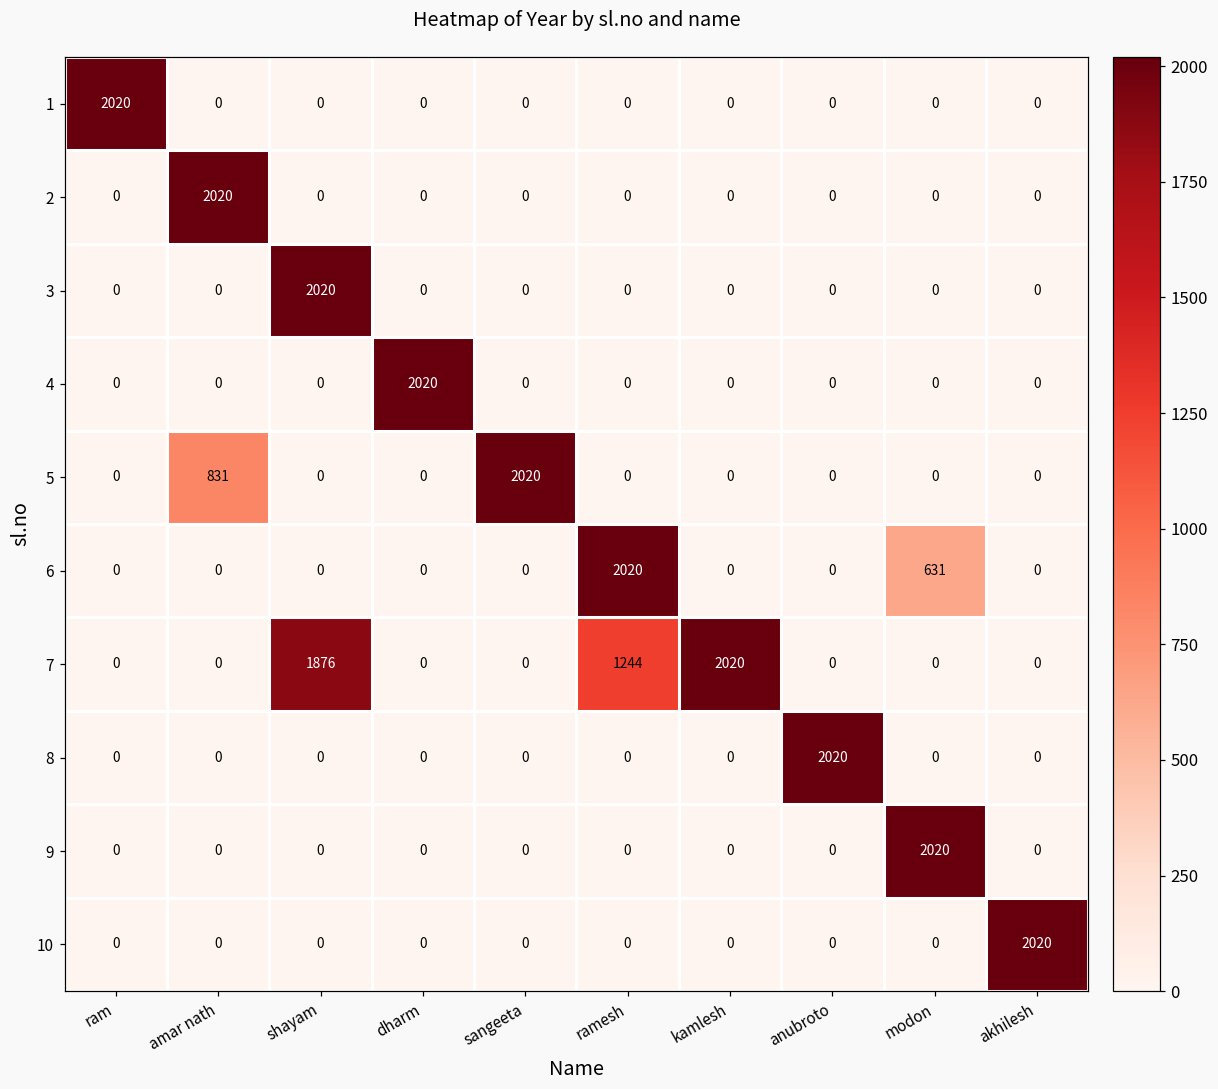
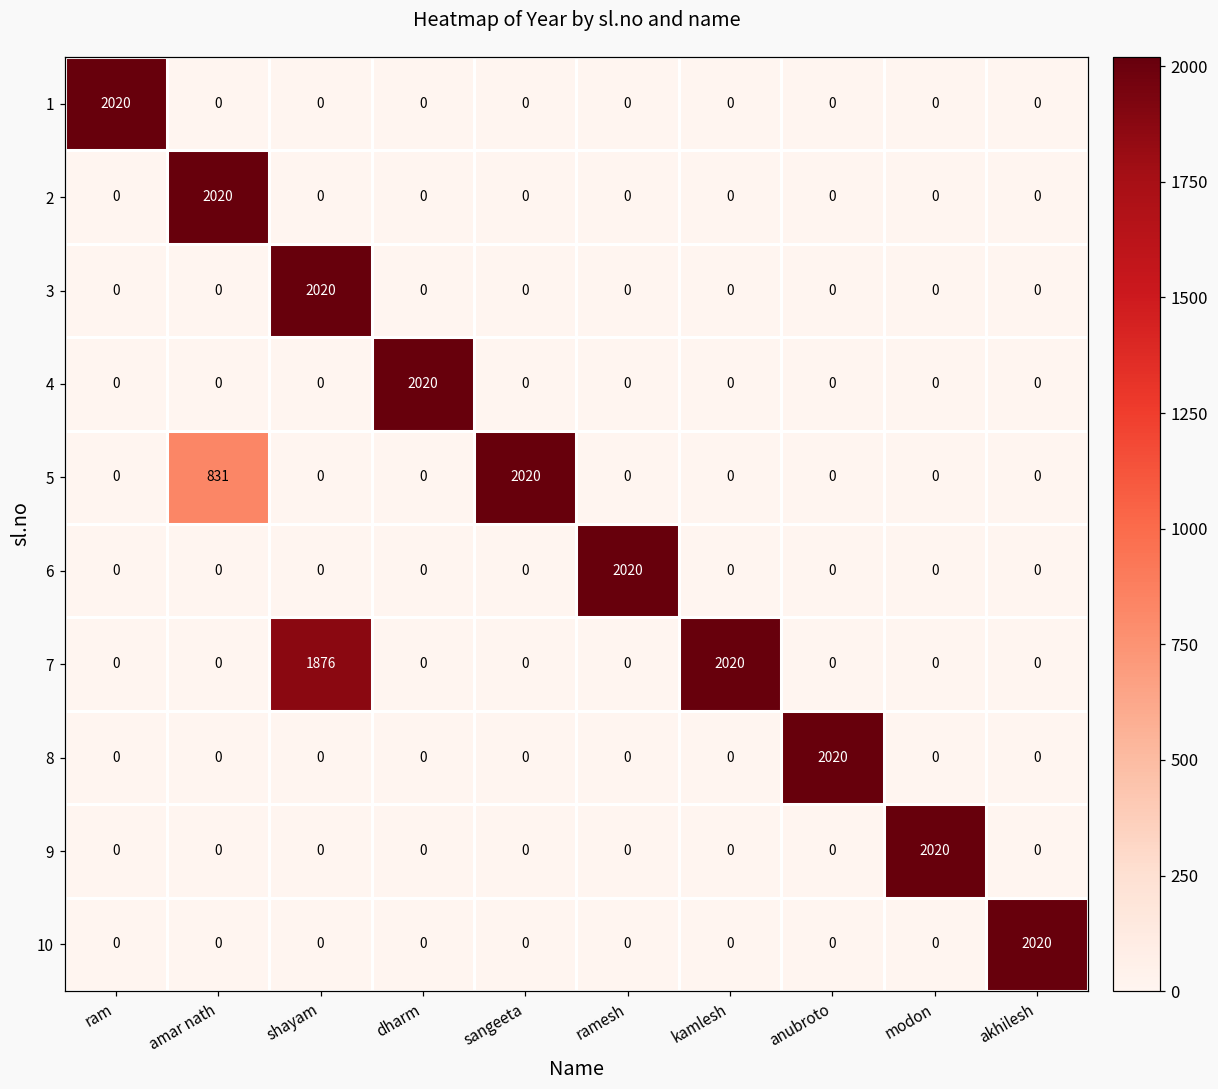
  {
    "1": {
      "ram": 2020,
      "amar nath": 0,
      "shayam": 0,
      "dharm": 0,
      "sangeeta": 0,
      "ramesh": 0,
      "kamlesh": 0,
      "anubroto": 0,
      "modon": 0,
      "akhilesh": 0
    },
    "2": {
      "ram": 0,
      "amar nath": 2020,
      "shayam": 0,
      "dharm": 0,
      "sangeeta": 0,
      "ramesh": 0,
      "kamlesh": 0,
      "anubroto": 0,
      "modon": 0,
      "akhilesh": 0
    },
    "3": {
      "ram": 0,
      "amar nath": 0,
      "shayam": 2020,
      "dharm": 0,
      "sangeeta": 0,
      "ramesh": 0,
      "kamlesh": 0,
      "anubroto": 0,
      "modon": 0,
      "akhilesh": 0
    },
    "4": {
      "ram": 0,
      "amar nath": 0,
      "shayam": 0,
      "dharm": 2020,
      "sangeeta": 0,
      "ramesh": 0,
      "kamlesh": 0,
      "anubroto": 0,
      "modon": 0,
      "akhilesh": 0
    },
    "5": {
      "ram": 0,
      "amar nath": 831,
      "shayam": 0,
      "dharm": 0,
      "sangeeta": 2020,
      "ramesh": 0,
      "kamlesh": 0,
      "anubroto": 0,
      "modon": 0,
      "akhilesh": 0
    },
    "6": {
      "ram": 0,
      "amar nath": 0,
      "shayam": 0,
      "dharm": 0,
      "sangeeta": 0,
      "ramesh": 2020,
      "kamlesh": 0,
      "anubroto": 0,
-     "modon": 631,
+     "modon": 0,
      "akhilesh": 0
    },
    "7": {
      "ram": 0,
      "amar nath": 0,
      "shayam": 1876,
      "dharm": 0,
      "sangeeta": 0,
-     "ramesh": 1244,
+     "ramesh": 0,
      "kamlesh": 2020,
      "anubroto": 0,
      "modon": 0,
      "akhilesh": 0
    },
    "8": {
      "ram": 0,
      "amar nath": 0,
      "shayam": 0,
      "dharm": 0,
      "sangeeta": 0,
      "ramesh": 0,
      "kamlesh": 0,
      "anubroto": 2020,
      "modon": 0,
      "akhilesh": 0
    },
    "9": {
      "ram": 0,
      "amar nath": 0,
      "shayam": 0,
      "dharm": 0,
      "sangeeta": 0,
      "ramesh": 0,
      "kamlesh": 0,
      "anubroto": 0,
      "modon": 2020,
      "akhilesh": 0
    },
    "10": {
      "ram": 0,
      "amar nath": 0,
      "shayam": 0,
      "dharm": 0,
      "sangeeta": 0,
      "ramesh": 0,
      "kamlesh": 0,
      "anubroto": 0,
      "modon": 0,
      "akhilesh": 2020
    }
  }
